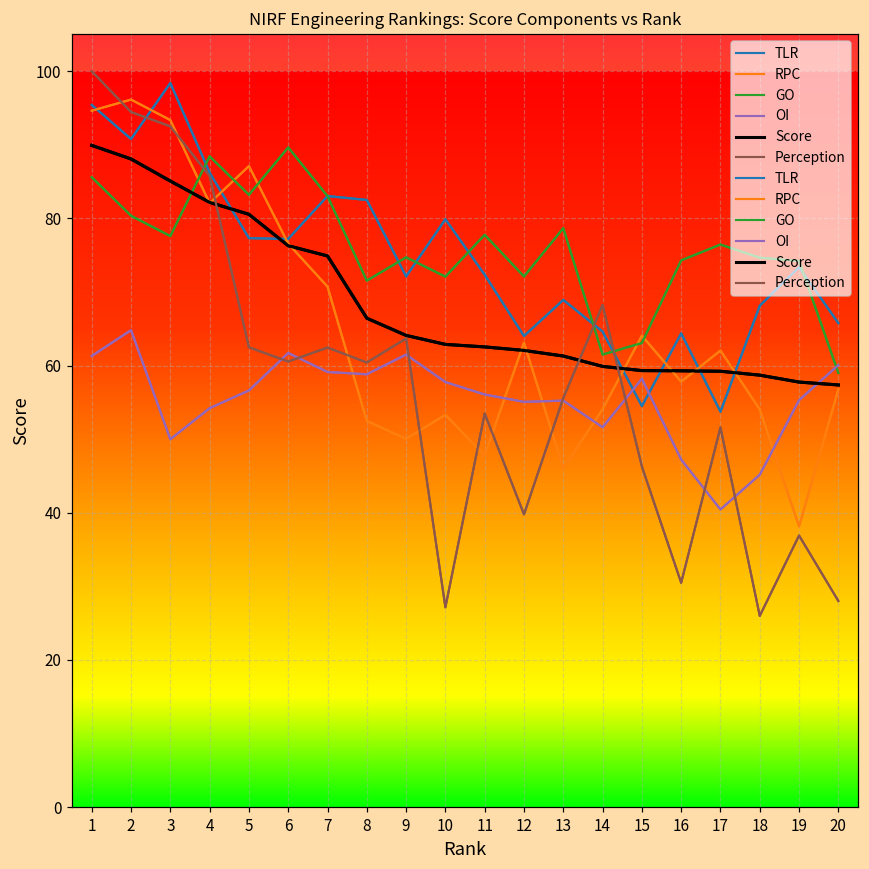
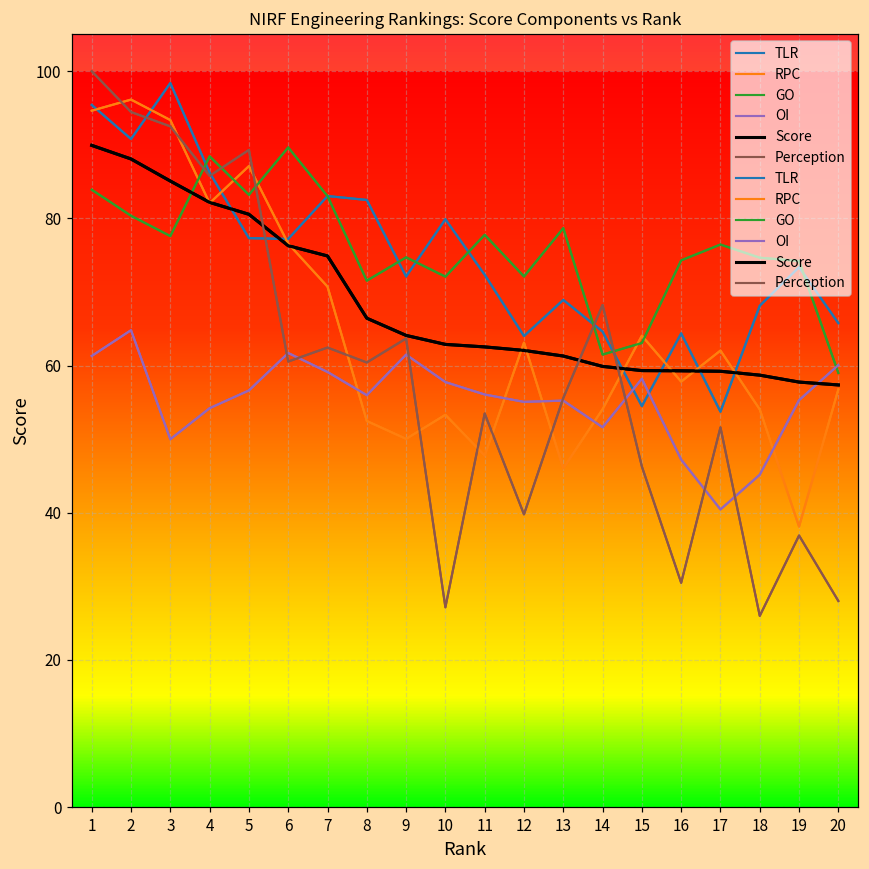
  {
    "TLR": {
      "1": 95,
      "2": 91,
      "3": 98,
      "4": 86,
      "5": 77,
      "6": 77,
      "8": 83,
      "9": 72,
      "10": 80,
      "11": 72,
      "12": 64,
      "13": 69,
      "14": 65,
      "15": 54,
      "16": 64,
      "17": 54,
      "18": 68,
      "20": 66
    },
    "GO": {
-     "1": 86,
+     "1": 84,
      "2": 80,
      "3": 78,
      "4": 88,
      "5": 83,
      "6": 90,
      "8": 72,
      "9": 75,
      "10": 72,
      "11": 78,
      "12": 72,
      "13": 79,
      "14": 62,
      "15": 63,
      "16": 74,
      "17": 76,
      "20": 59
    },
    "OI": {
      "1": 61,
      "2": 65,
      "3": 50,
      "4": 54,
      "5": 57,
      "6": 62,
      "7": 59,
-     "8": 59,
+     "8": 56,
      "9": 61,
      "10": 58,
      "11": 56,
      "12": 55,
      "14": 52,
      "15": 58,
      "16": 47,
      "17": 40,
      "18": 45,
      "19": 55,
      "20": 60
    },
    "Score": {
      "1": 90,
      "2": 88,
      "3": 85,
      "5": 81,
      "7": 75,
      "8": 66,
      "9": 64,
      "10": 63,
      "11": 63,
      "12": 62,
      "13": 61,
      "14": 60,
      "15": 59,
      "16": 59,
      "17": 59,
      "18": 59,
      "19": 58,
      "20": 57
    },
    "Perception": {
      "1": 100,
      "2": 94,
      "3": 93,
      "4": 86,
-     "5": 62,
+     "5": 89,
      "6": 61,
      "7": 62,
      "8": 60,
      "9": 64,
      "10": 27,
      "11": 53,
      "12": 40,
      "14": 68,
      "15": 46,
      "16": 30,
      "17": 52,
      "18": 26,
      "19": 37,
      "20": 28
    }
  }
